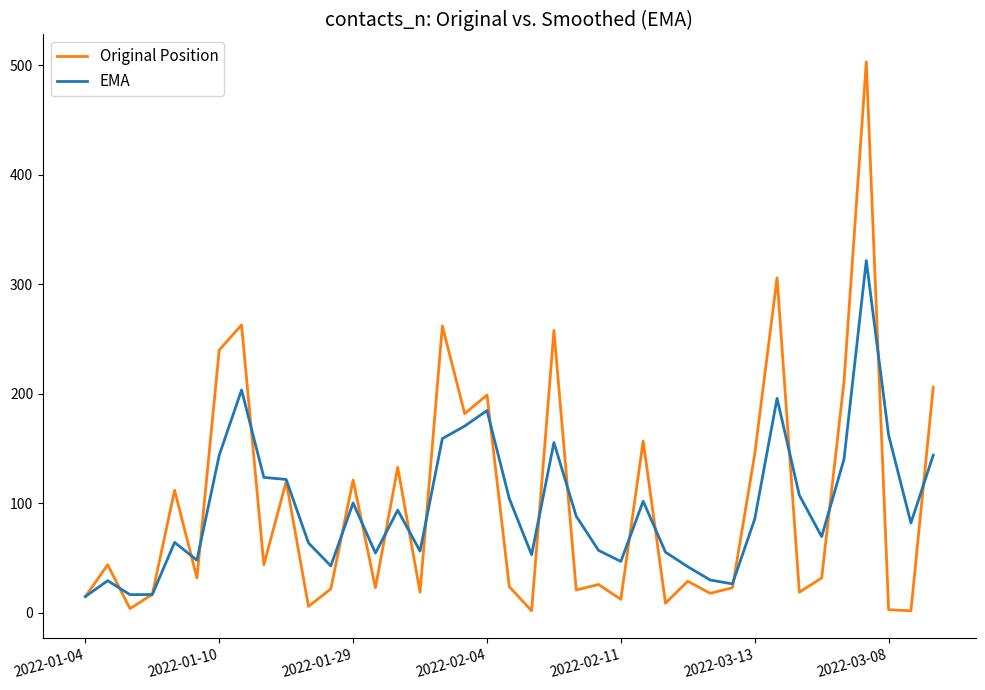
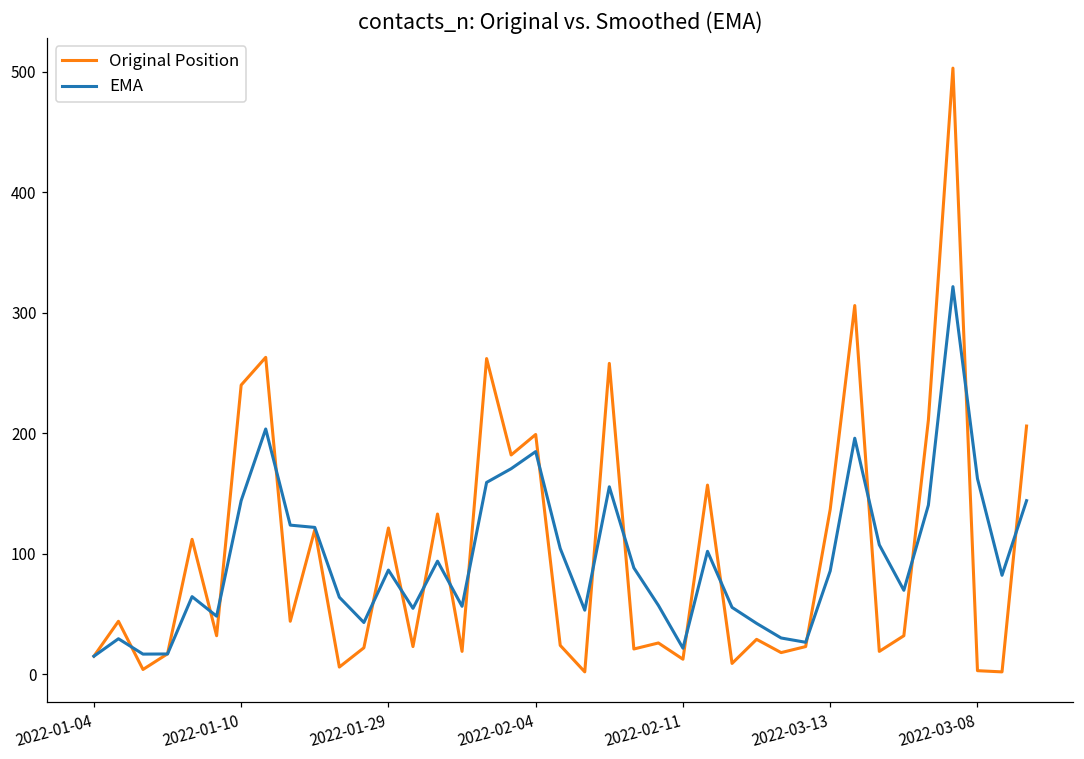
  {
    "Original Position": {
      "2022-01-29": 121,
      "2022-02-11": 13,
-     "2022-03-13": 145,
+     "2022-03-13": 137,
      "2022-03-08": 3
    },
    "EMA": {
-     "2022-01-29": 100,
-     "2022-02-11": 47,
+     "2022-01-29": 86,
+     "2022-02-11": 22,
      "2022-03-13": 86,
      "2022-03-08": 162
    }
  }
